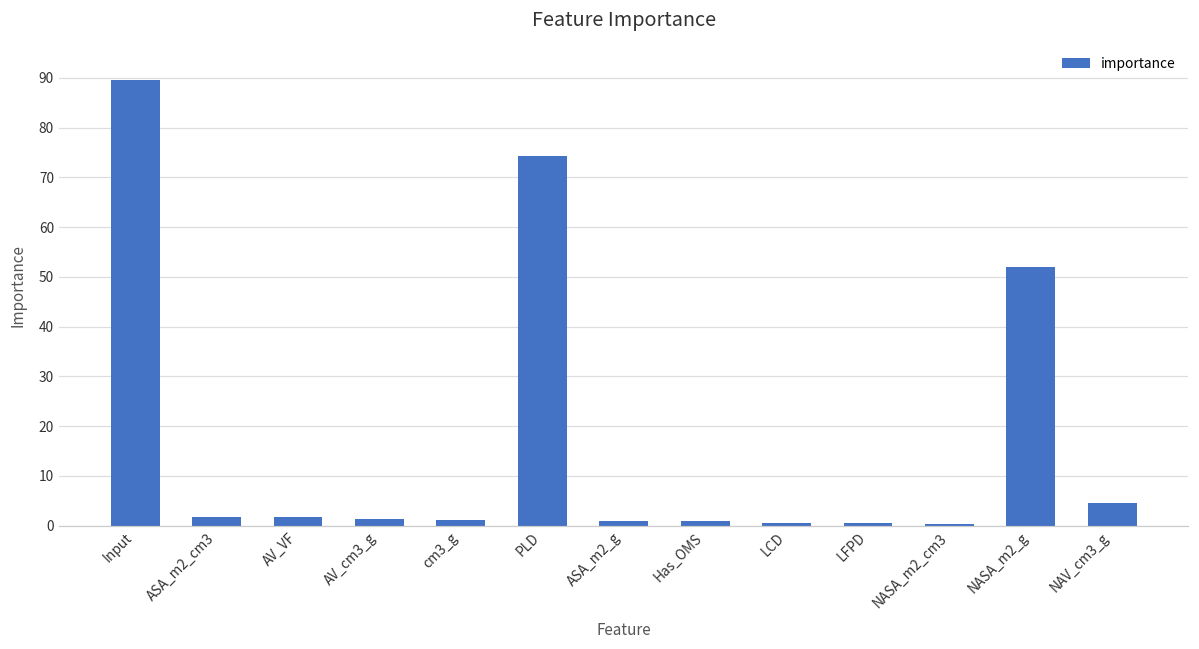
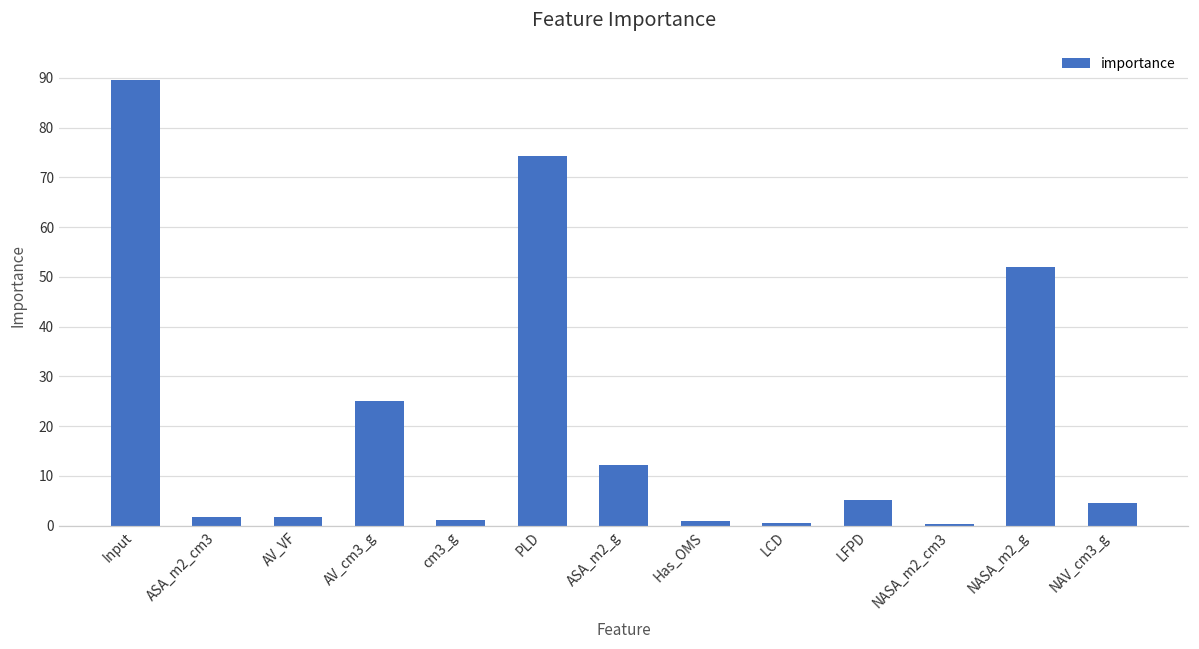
  {
    "Input": 89,
    "ASA_m2_cm3": 2,
    "AV_VF": 2,
-   "AV_cm3_g": 1,
+   "AV_cm3_g": 25,
    "cm3_g": 1,
    "PLD": 74,
-   "ASA_m2_g": 1,
+   "ASA_m2_g": 12,
    "Has_OMS": 1,
-   "LFPD": 0,
+   "LFPD": 5,
    "NASA_m2_g": 52,
    "NAV_cm3_g": 5
  }
